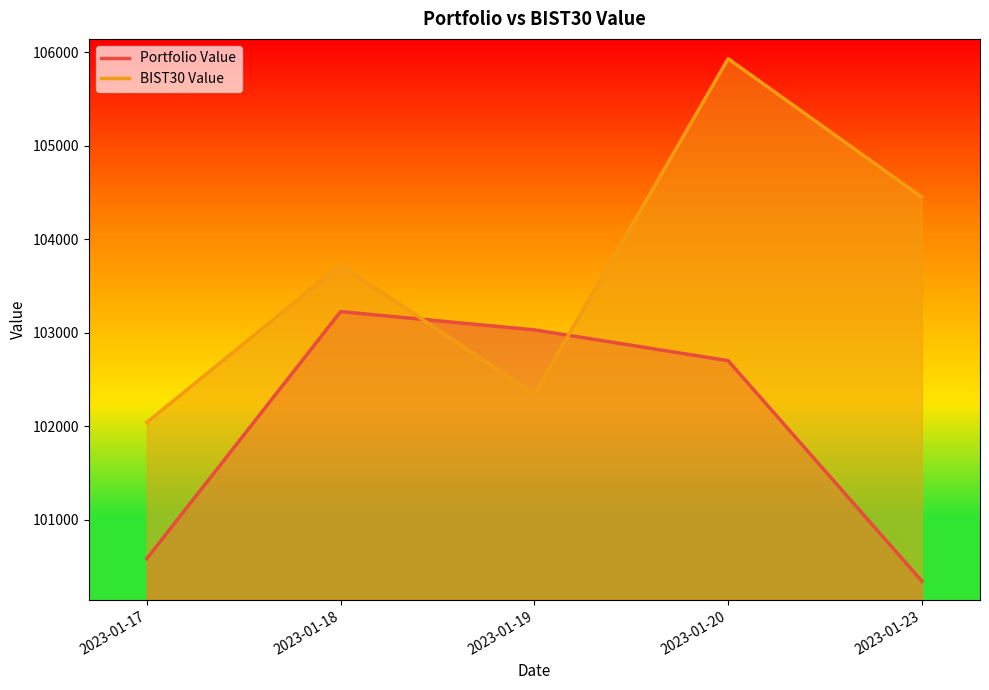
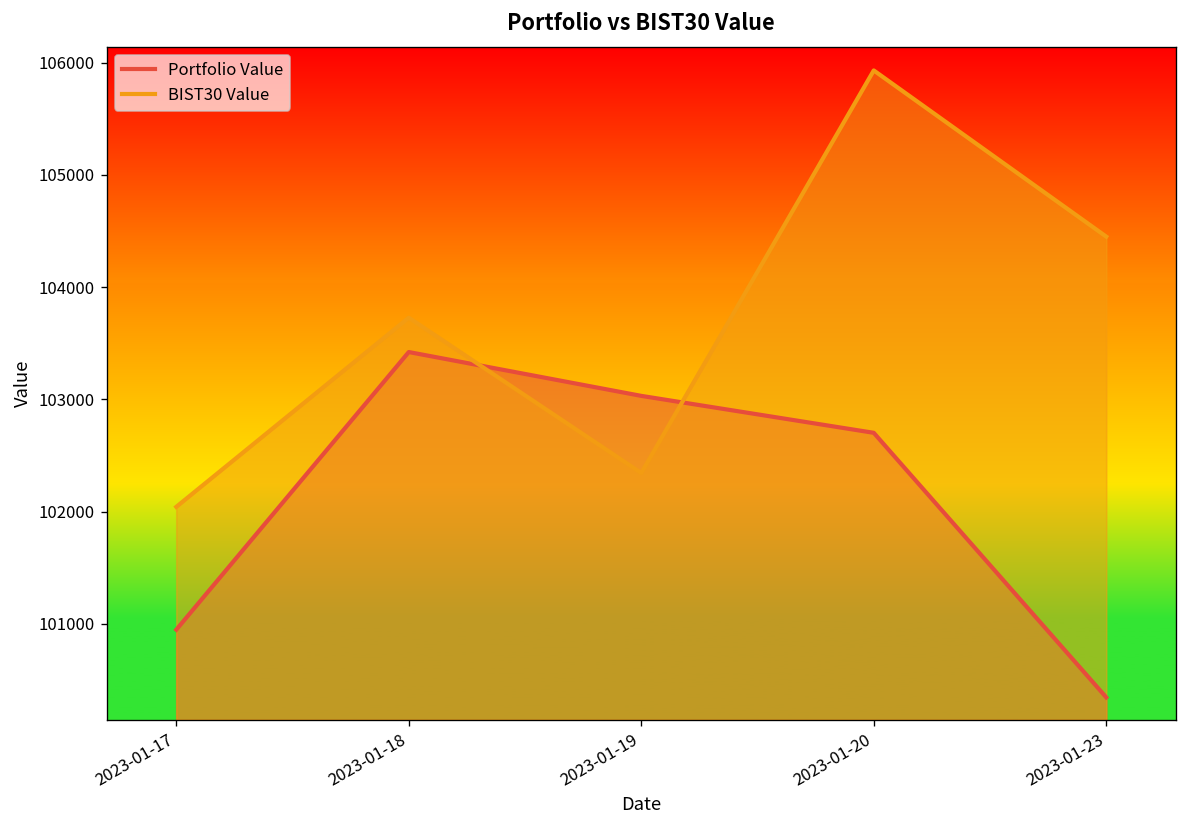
  {
    "Portfolio Value": {
-     "2023-01-17": 100600,
-     "2023-01-18": 103200,
+     "2023-01-17": 100900,
+     "2023-01-18": 103400,
      "2023-01-19": 103000,
      "2023-01-20": 102700,
      "2023-01-23": 100300
    },
    "BIST30 Value": {
      "2023-01-17": 102000,
      "2023-01-18": 103700,
      "2023-01-19": 102300,
      "2023-01-20": 105900,
      "2023-01-23": 104400
    }
  }
